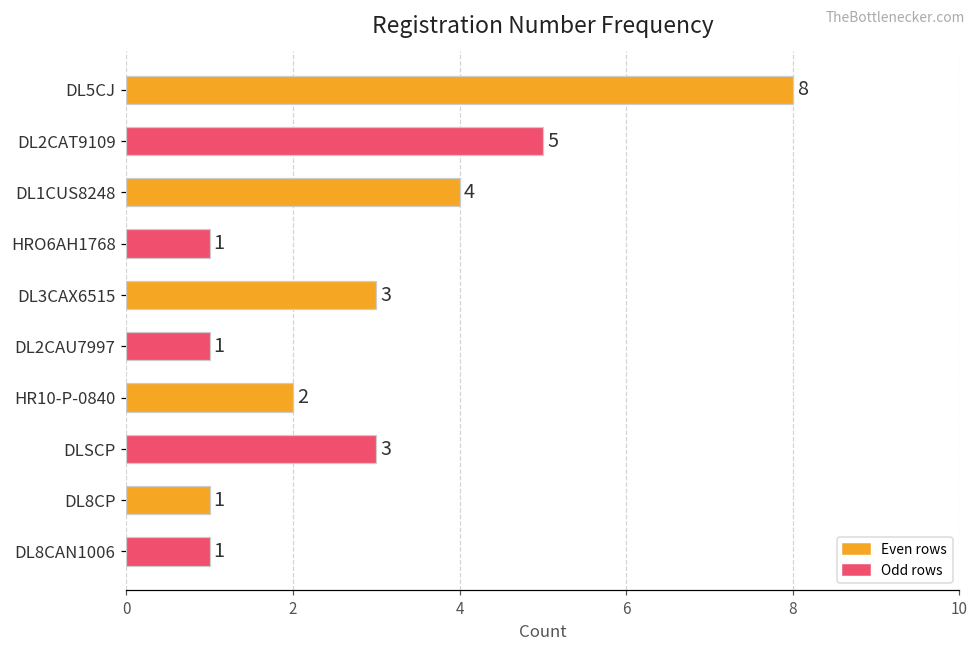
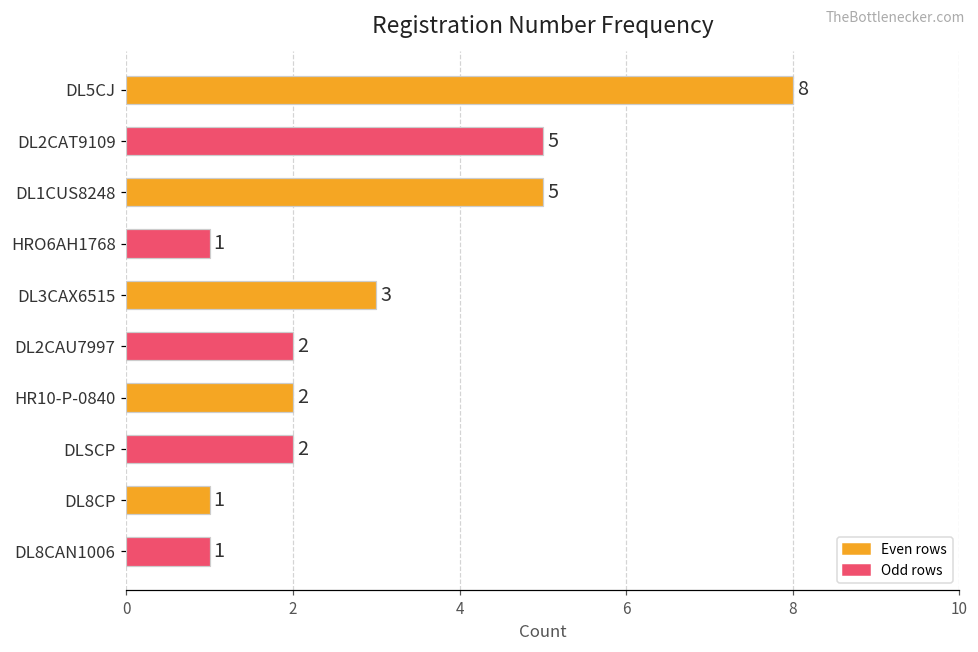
  {
    "DL5CJ": 8,
    "DL2CAT9109": 5,
-   "DL1CUS8248": 4,
+   "DL1CUS8248": 5,
    "HRO6AH1768": 1,
    "DL3CAX6515": 3,
-   "DL2CAU7997": 1,
+   "DL2CAU7997": 2,
    "HR10-P-0840": 2,
-   "DLSCP": 3,
+   "DLSCP": 2,
    "DL8CP": 1,
    "DL8CAN1006": 1
  }
